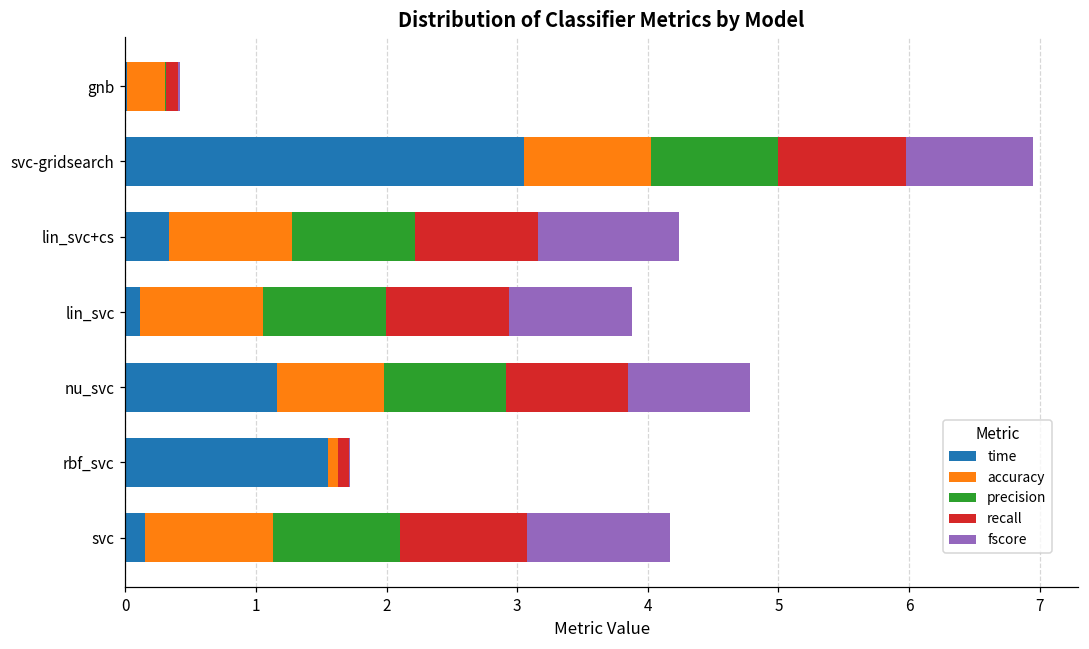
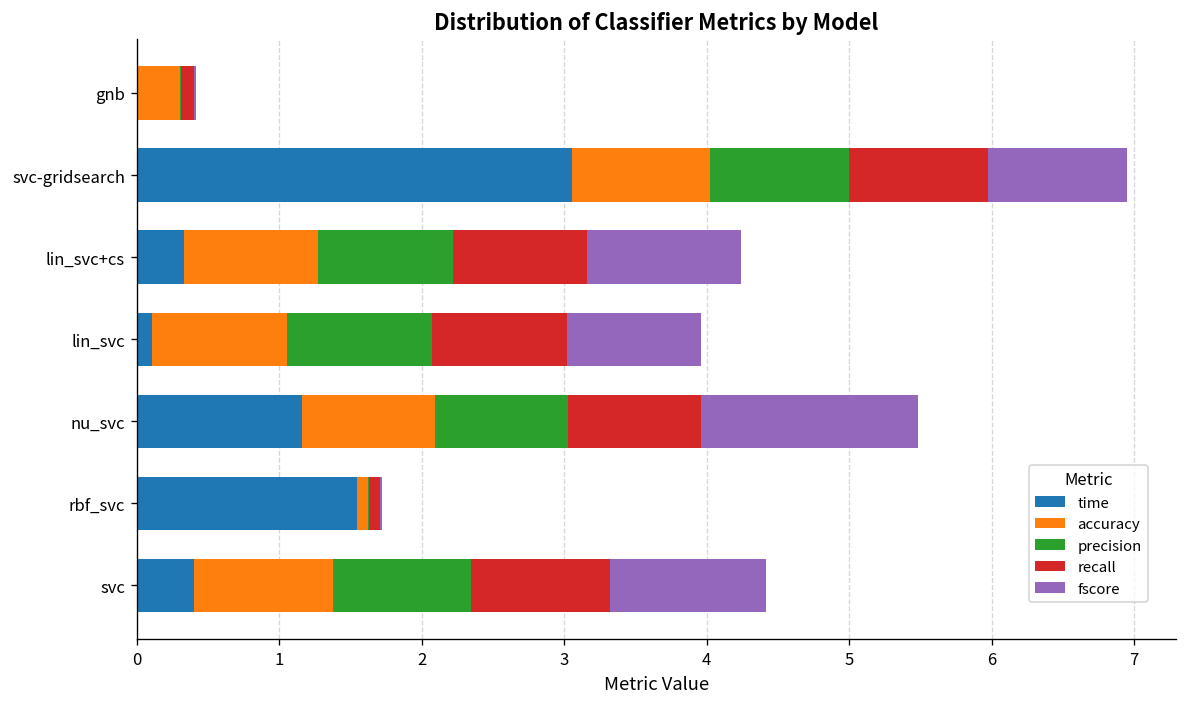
  {
    "time": {
      "svc-gridsearch": 3.05,
      "lin_svc+cs": 0.33,
      "lin_svc": 0.11,
      "nu_svc": 1.16,
      "rbf_svc": 1.55,
-     "svc": 0.15
+     "svc": 0.40
    },
    "accuracy": {
      "gnb": 0.29,
      "svc-gridsearch": 0.97,
      "lin_svc+cs": 0.94,
      "lin_svc": 0.94,
-     "nu_svc": 0.82,
+     "nu_svc": 0.93,
      "rbf_svc": 0.08,
      "svc": 0.97
    },
    "precision": {
      "svc-gridsearch": 0.97,
      "lin_svc+cs": 0.95,
-     "lin_svc": 0.95,
+     "lin_svc": 1.02,
      "nu_svc": 0.94,
      "svc": 0.98
    },
    "recall": {
      "gnb": 0.09,
      "svc-gridsearch": 0.97,
      "lin_svc+cs": 0.94,
      "lin_svc": 0.94,
      "nu_svc": 0.93,
      "rbf_svc": 0.08,
      "svc": 0.97
    },
    "fscore": {
      "svc-gridsearch": 0.97,
      "lin_svc+cs": 1.08,
      "lin_svc": 0.94,
-     "nu_svc": 0.93,
+     "nu_svc": 1.52,
      "svc": 1.09
    }
  }
